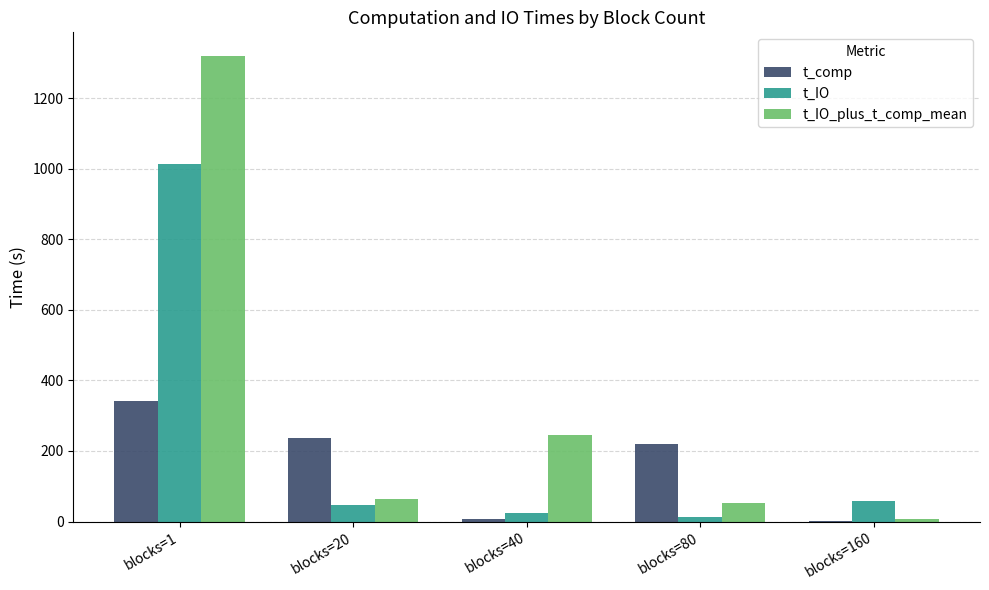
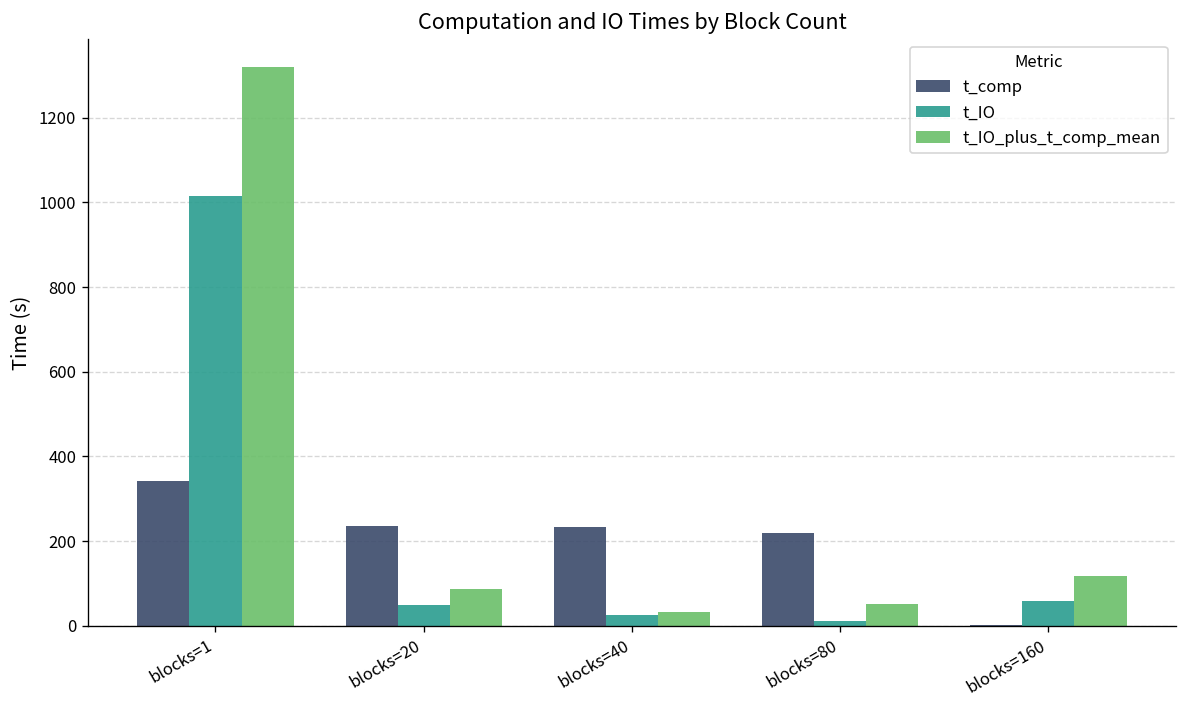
  {
    "t_comp": {
      "blocks=1": 340,
      "blocks=20": 240,
-     "blocks=40": 10,
+     "blocks=40": 230,
      "blocks=80": 220
    },
    "t_IO": {
      "blocks=1": 1010,
      "blocks=20": 50,
      "blocks=40": 20,
      "blocks=80": 10,
      "blocks=160": 60
    },
    "t_IO_plus_t_comp_mean": {
      "blocks=1": 1320,
-     "blocks=20": 60,
-     "blocks=40": 240,
+     "blocks=20": 90,
+     "blocks=40": 30,
      "blocks=80": 50,
-     "blocks=160": 10
+     "blocks=160": 120
    }
  }
